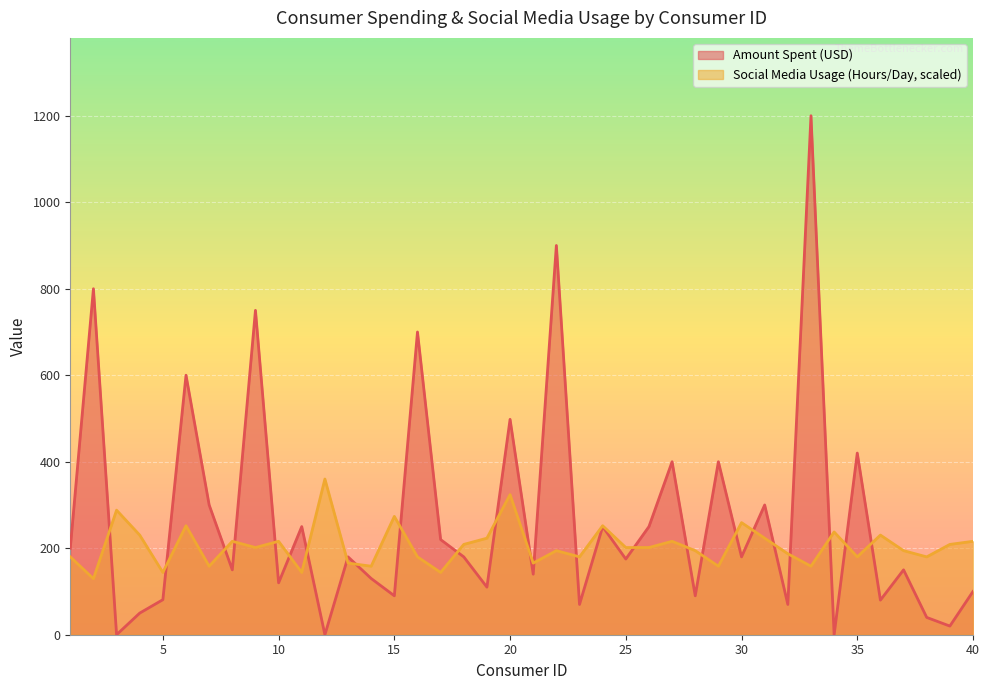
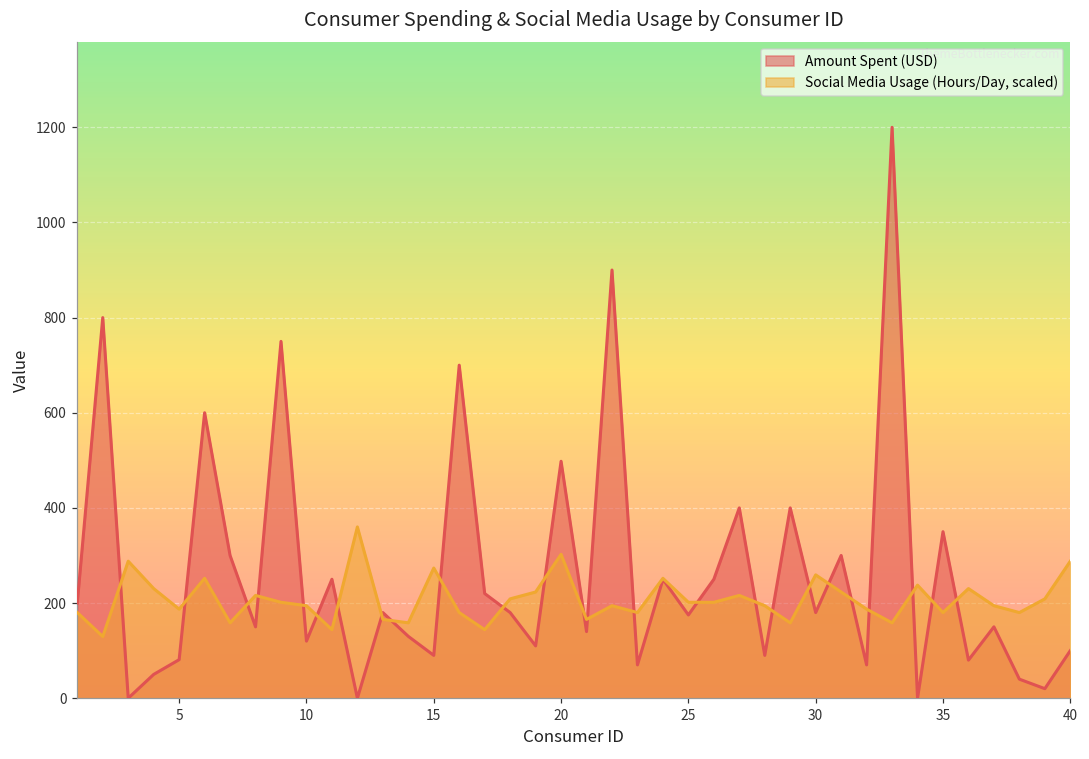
  {
    "Amount Spent (USD)": {
      "5": 80,
      "10": 120,
      "15": 90,
      "20": 500,
      "25": 180,
      "30": 180,
-     "35": 420,
+     "35": 350,
      "40": 100
    },
    "Social Media Usage (Hours/Day, scaled)": {
-     "5": 140,
-     "10": 220,
+     "5": 190,
+     "10": 190,
      "15": 270,
-     "20": 320,
+     "20": 300,
      "25": 200,
      "30": 260,
      "35": 180,
-     "40": 220
+     "40": 290
    }
  }
